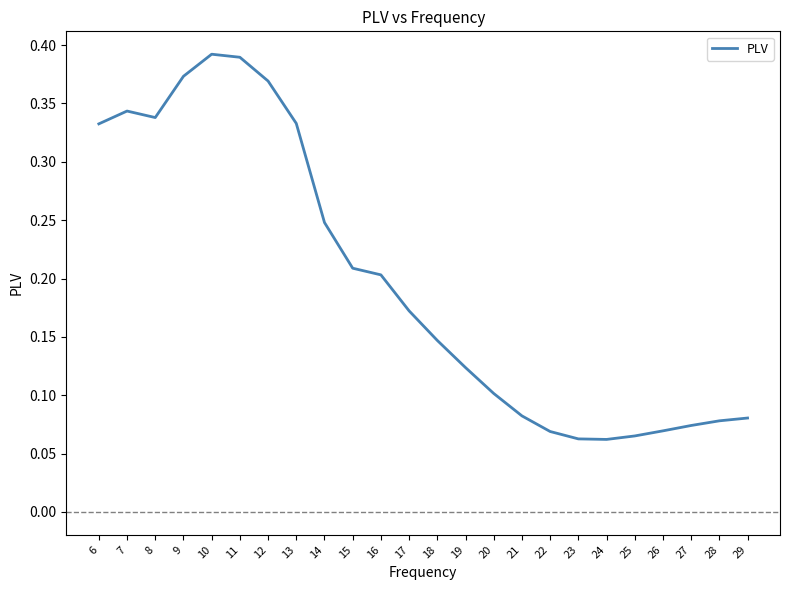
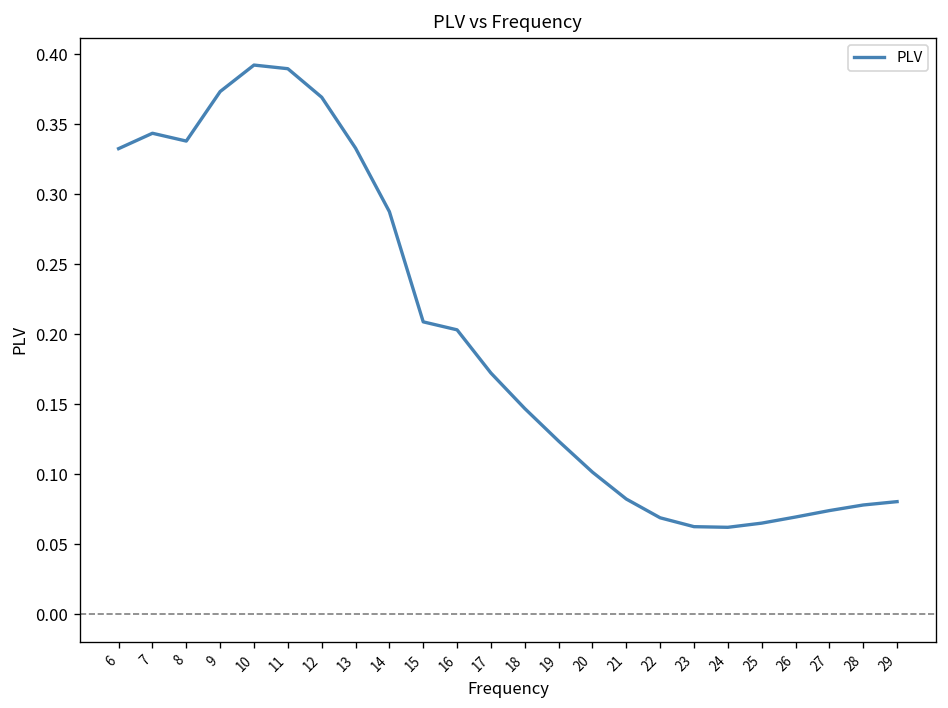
  {
    "6": 0.333,
    "7": 0.344,
    "8": 0.338,
    "9": 0.373,
    "10": 0.392,
    "11": 0.390,
    "12": 0.369,
    "13": 0.333,
-   "14": 0.248,
+   "14": 0.288,
    "15": 0.209,
    "16": 0.203,
    "17": 0.172,
    "18": 0.147,
    "19": 0.124,
    "20": 0.102,
    "21": 0.082,
    "22": 0.069,
    "23": 0.063,
    "24": 0.062,
    "25": 0.065,
    "26": 0.069,
    "27": 0.074,
    "28": 0.078,
    "29": 0.080
  }
